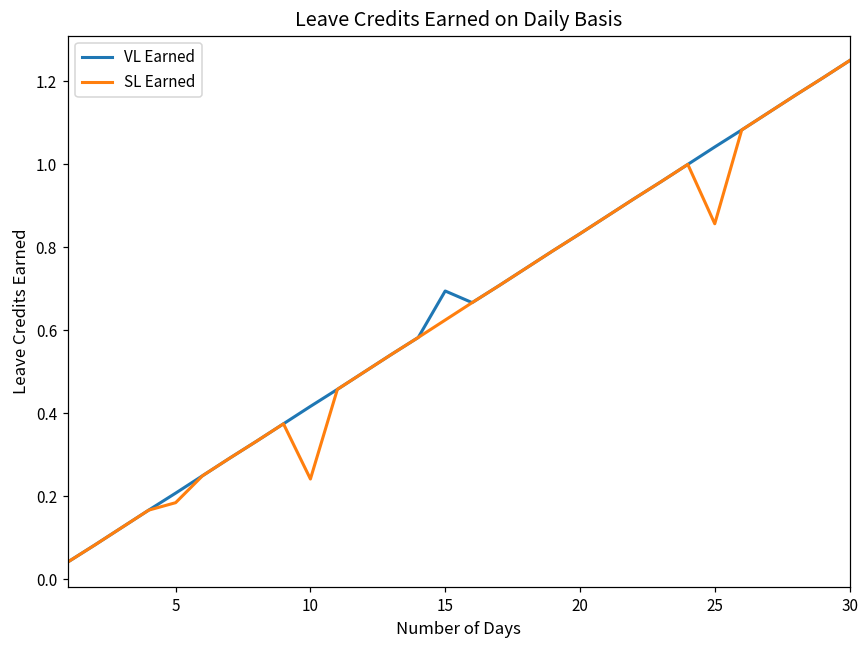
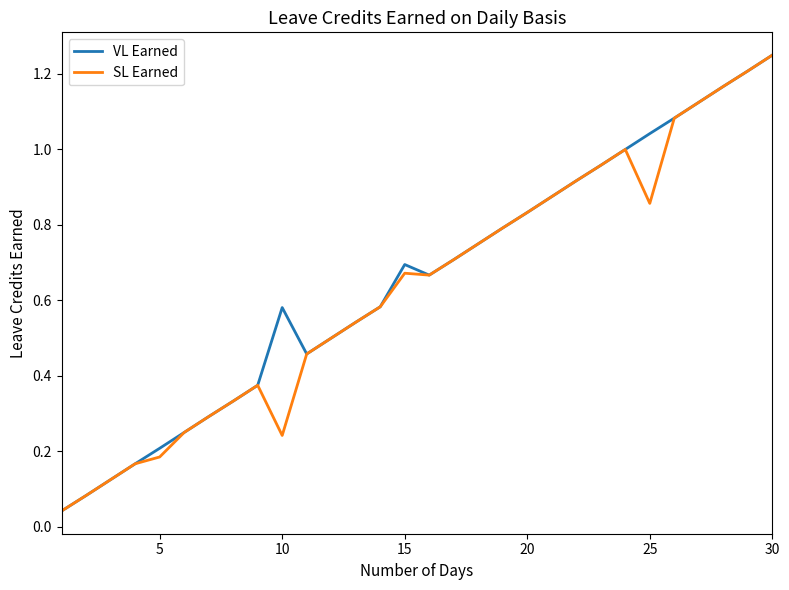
  {
    "VL Earned": {
      "5": 0.21,
-     "10": 0.42,
+     "10": 0.58,
      "15": 0.70,
      "25": 1.04
    },
    "SL Earned": {
      "5": 0.19,
      "10": 0.24,
-     "15": 0.63,
+     "15": 0.67,
      "25": 0.86
    }
  }
